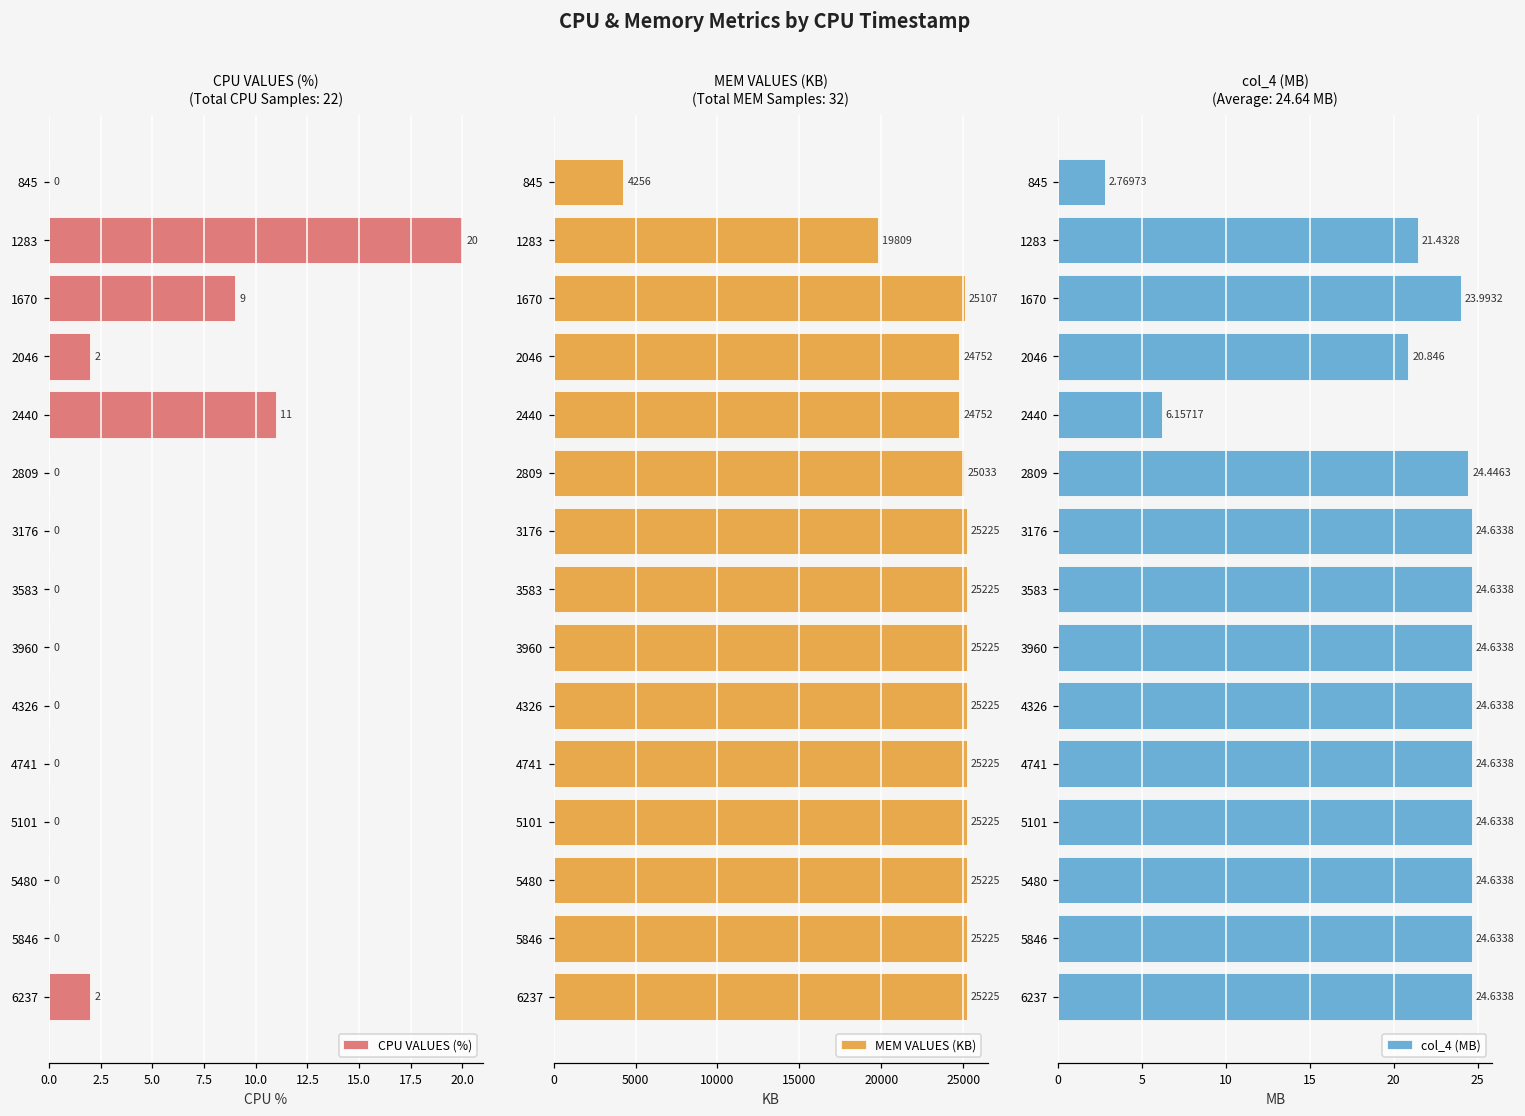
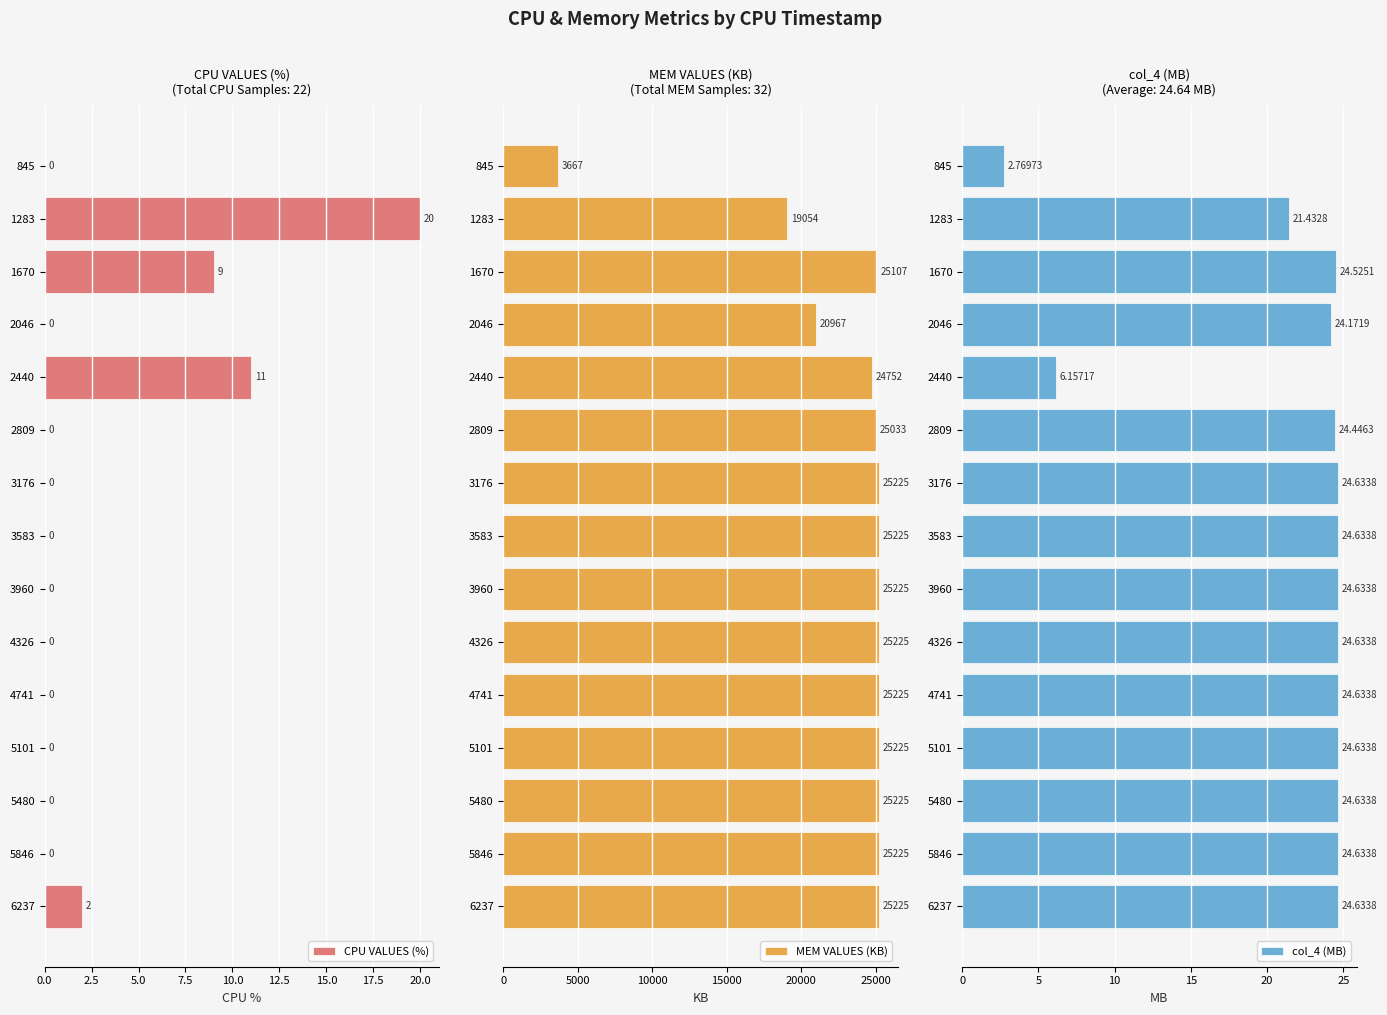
  {
    "CPU VALUES (%) (Total CPU Samples: 22)": {
      "845": 0,
      "1283": 20,
      "1670": 9,
-     "2046": 2,
+     "2046": 0,
      "2440": 11,
      "2809": 0,
      "3176": 0,
      "3583": 0,
      "3960": 0,
      "4326": 0,
      "4741": 0,
      "5101": 0,
      "5480": 0,
      "5846": 0,
      "6237": 2
    },
    "MEM VALUES (KB) (Total MEM Samples: 32)": {
-     "845": 4256,
-     "1283": 19809,
+     "845": 3667,
+     "1283": 19054,
      "1670": 25107,
-     "2046": 24752,
+     "2046": 20967,
      "2440": 24752,
      "2809": 25033,
      "3176": 25225,
      "3583": 25225,
      "3960": 25225,
      "4326": 25225,
      "4741": 25225,
      "5101": 25225,
      "5480": 25225,
      "5846": 25225,
      "6237": 25225
    },
    "col_4 (MB) (Average: 24.64 MB)": {
      "845": 2.76973,
      "1283": 21.4328,
-     "1670": 23.9932,
-     "2046": 20.846,
+     "1670": 24.5251,
+     "2046": 24.1719,
      "2440": 6.15717,
      "2809": 24.4463,
      "3176": 24.6338,
      "3583": 24.6338,
      "3960": 24.6338,
      "4326": 24.6338,
      "4741": 24.6338,
      "5101": 24.6338,
      "5480": 24.6338,
      "5846": 24.6338,
      "6237": 24.6338
    }
  }
